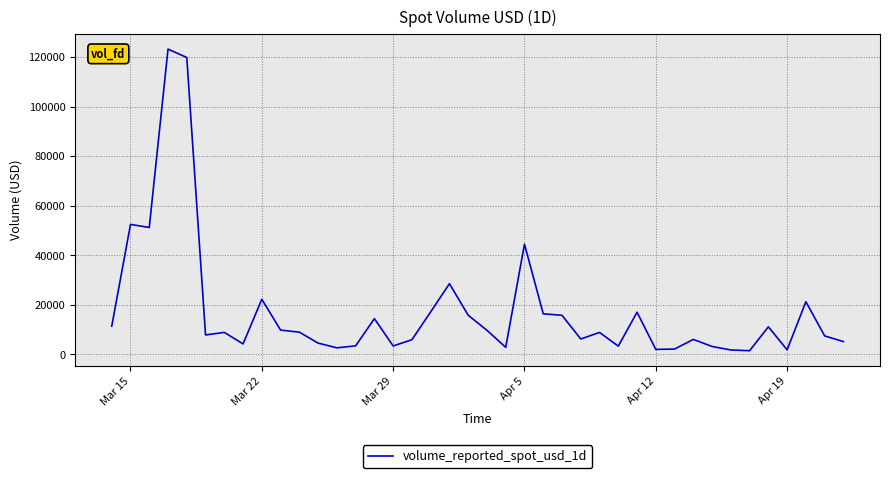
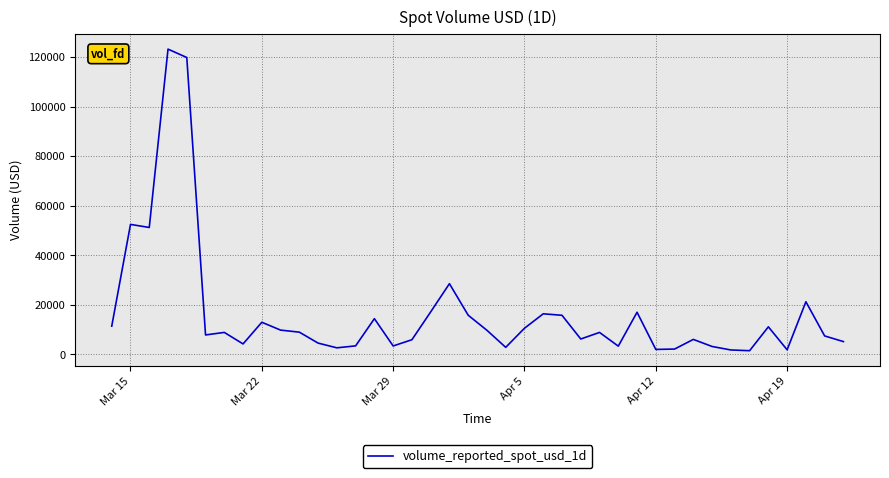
  {
    "Mar 15": 52000,
-   "Mar 22": 22000,
+   "Mar 22": 13000,
    "Mar 29": 3000,
-   "Apr 5": 45000,
+   "Apr 5": 11000,
    "Apr 12": 2000,
    "Apr 19": 2000
  }
